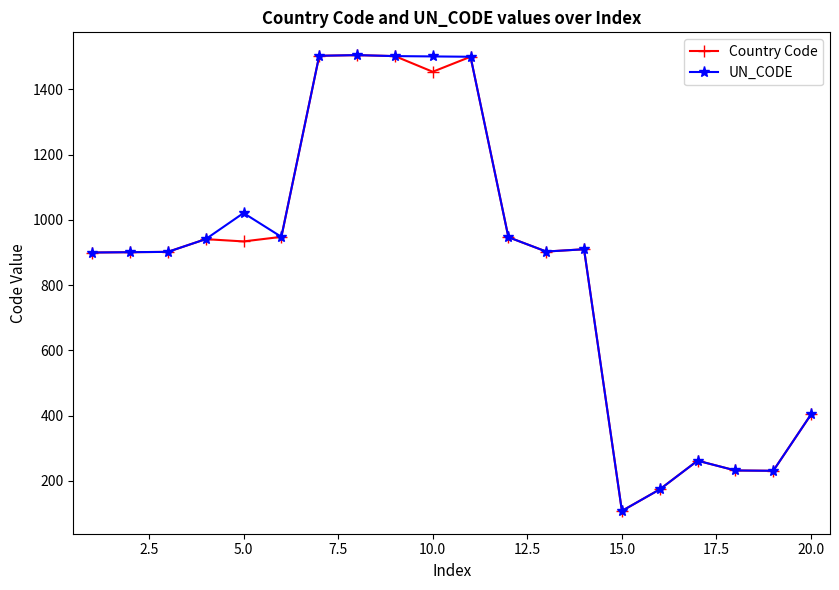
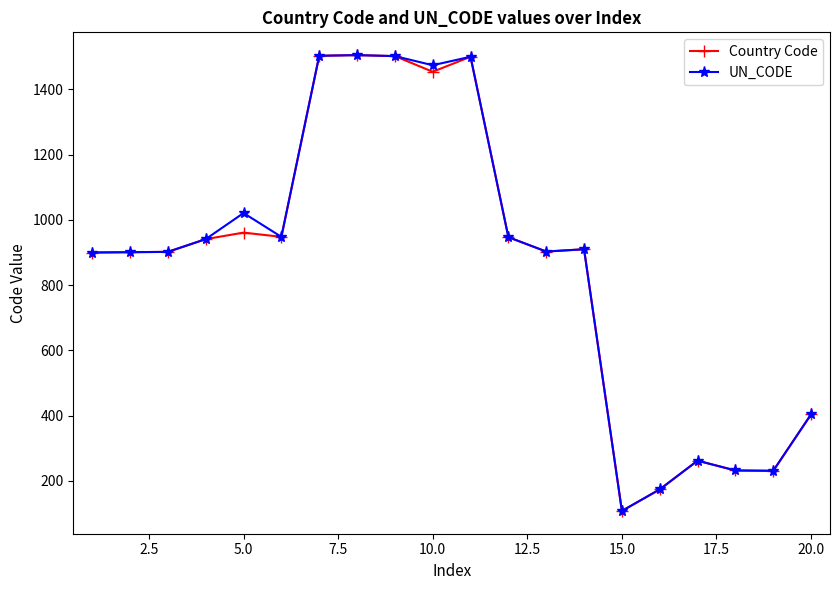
  {
    "Country Code": {
-     "5.0": 930,
+     "5.0": 960,
      "10.0": 1450
    },
    "UN_CODE": {
      "5.0": 1020,
-     "10.0": 1500
+     "10.0": 1470
    }
  }
